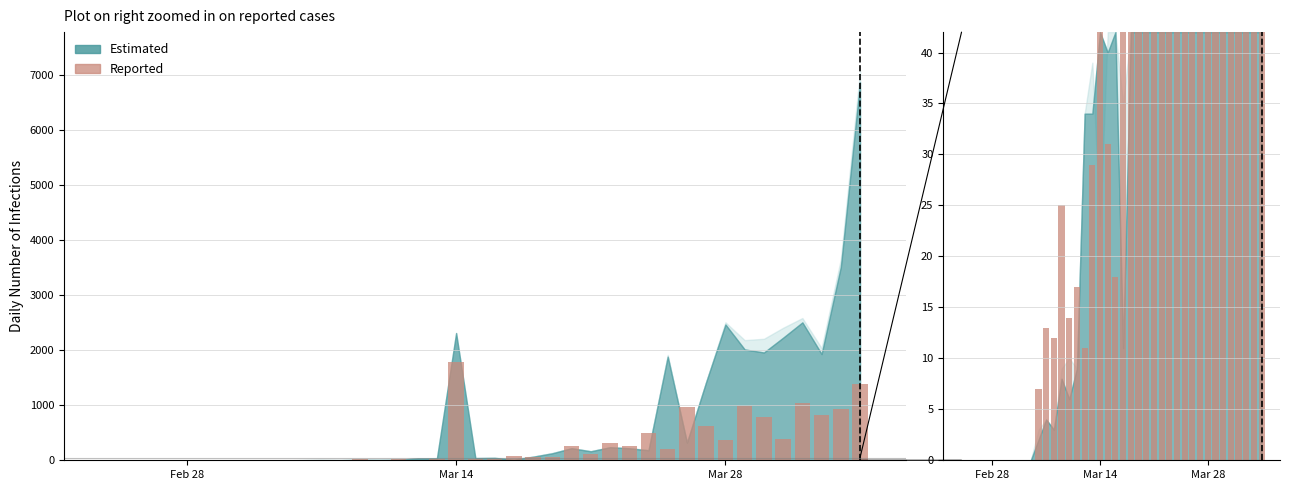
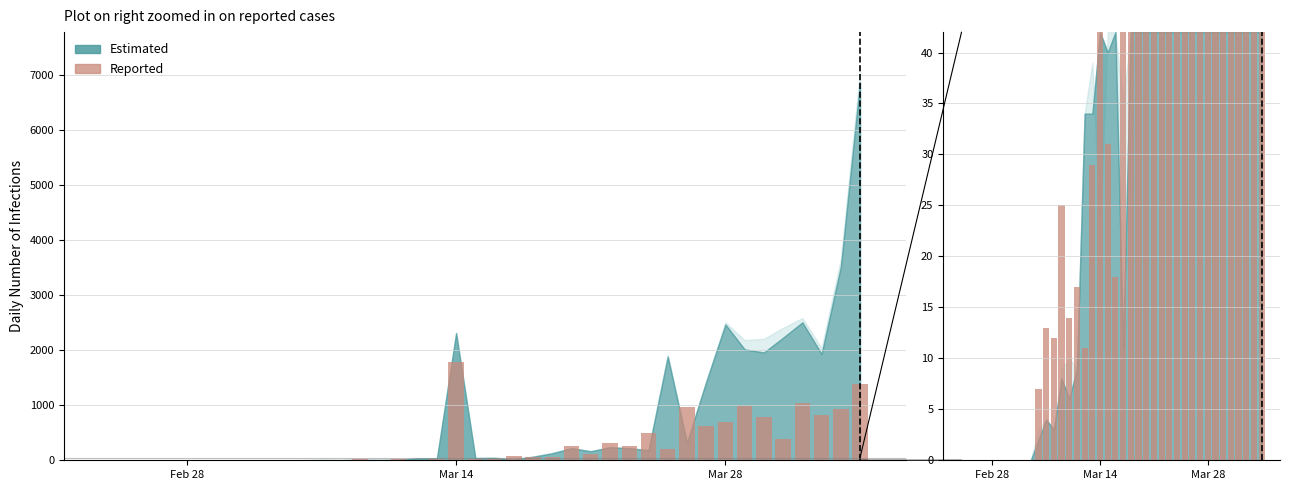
  {
    "Plot on right zoomed in on reported cases": {
      "Reported": {
        "Feb 28": 0,
        "Mar 14": 1800,
-       "Mar 28": 400
+       "Mar 28": 700
      }
    }
  }
